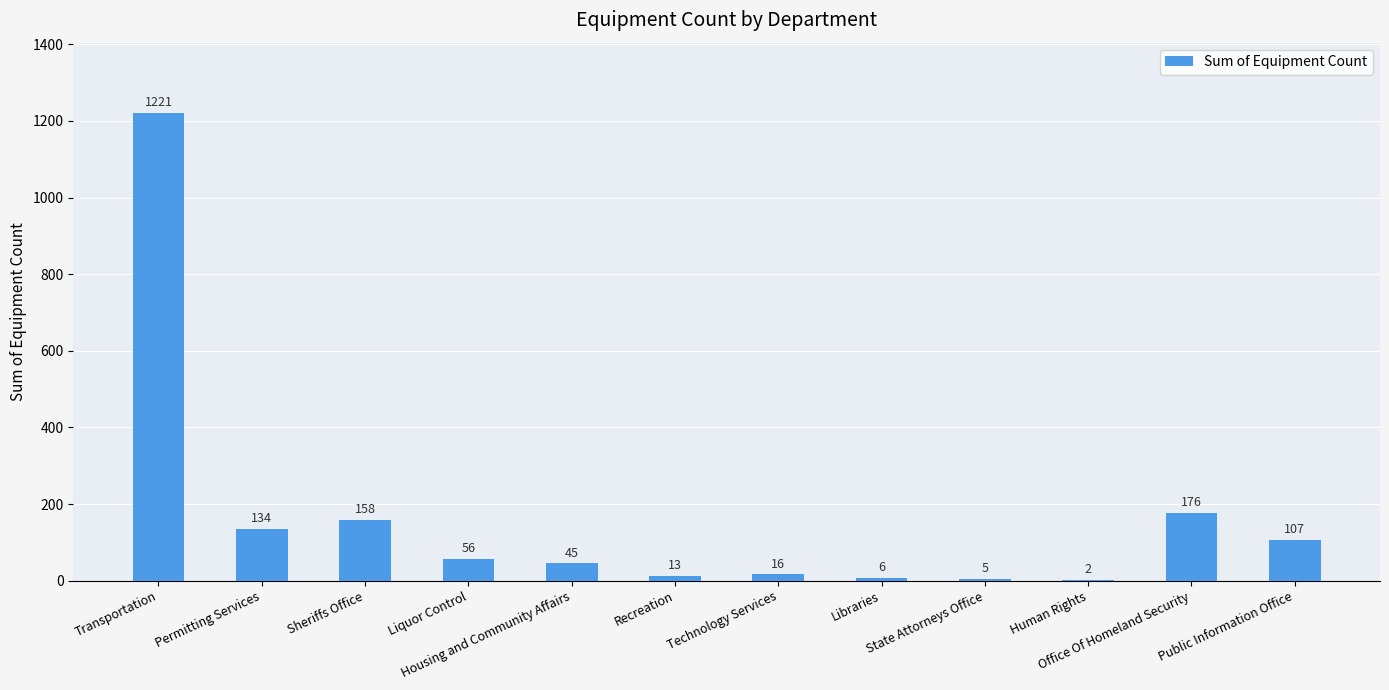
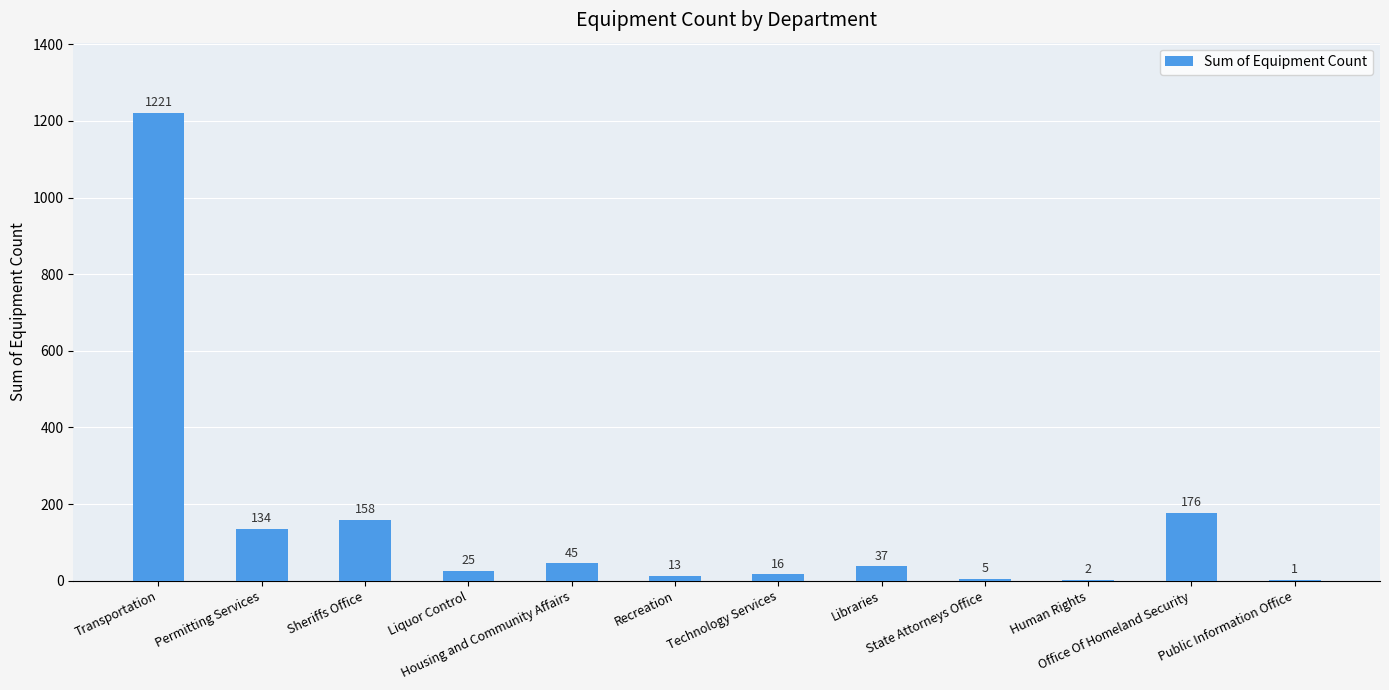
  {
    "Transportation": 1221,
    "Permitting Services": 134,
    "Sheriffs Office": 158,
-   "Liquor Control": 56,
+   "Liquor Control": 25,
    "Housing and Community Affairs": 45,
    "Recreation": 13,
    "Technology Services": 16,
-   "Libraries": 6,
+   "Libraries": 37,
    "State Attorneys Office": 5,
    "Human Rights": 2,
    "Office Of Homeland Security": 176,
-   "Public Information Office": 107
+   "Public Information Office": 1
  }
